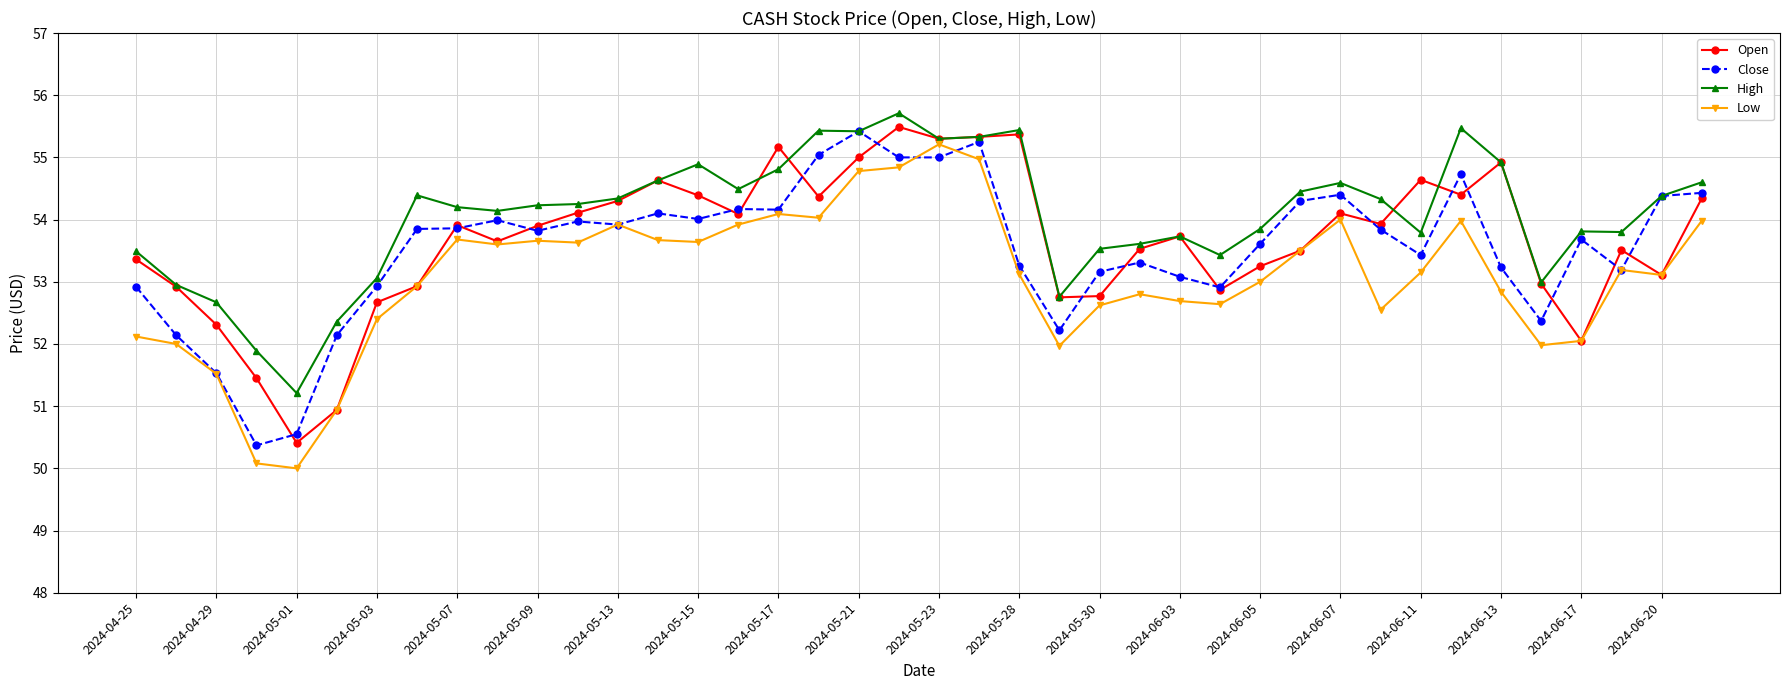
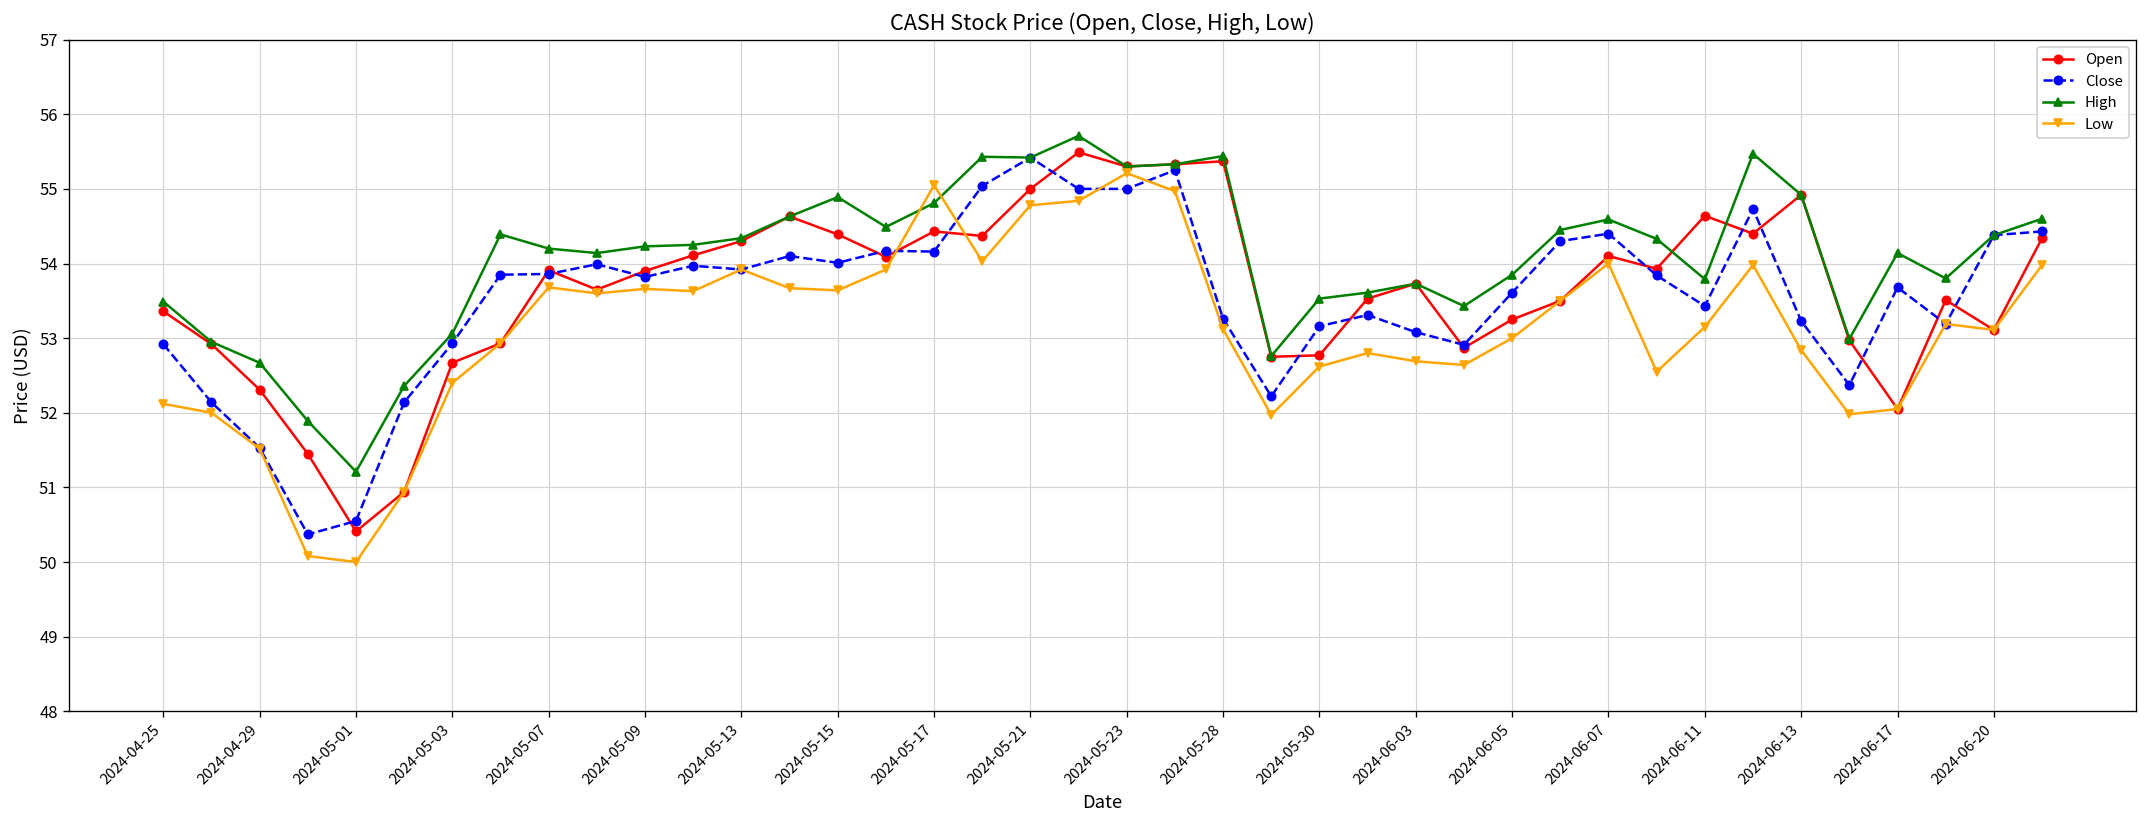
  {
    "Open": {
      "2024-04-25": 53.4,
      "2024-04-29": 52.3,
      "2024-05-01": 50.4,
      "2024-05-03": 52.7,
      "2024-05-07": 53.9,
      "2024-05-09": 53.9,
      "2024-05-15": 54.4,
-     "2024-05-17": 55.2,
+     "2024-05-17": 54.4,
      "2024-05-21": 55.0,
      "2024-05-28": 55.4,
      "2024-05-30": 52.8,
      "2024-06-05": 53.3,
      "2024-06-07": 54.1,
      "2024-06-11": 54.6
    },
    "Close": {
      "2024-04-25": 52.9,
      "2024-05-01": 50.6,
      "2024-05-03": 52.9,
      "2024-05-07": 53.9,
      "2024-05-09": 53.8,
      "2024-05-15": 54.0,
      "2024-05-17": 54.2,
      "2024-05-23": 55.0,
      "2024-05-28": 53.3,
      "2024-05-30": 53.2,
      "2024-06-03": 53.1,
      "2024-06-05": 53.6,
      "2024-06-07": 54.4,
      "2024-06-11": 53.4,
      "2024-06-13": 53.2,
      "2024-06-17": 53.7
    },
    "High": {
      "2024-04-25": 53.5,
      "2024-04-29": 52.7,
      "2024-05-01": 51.2,
      "2024-05-03": 53.1,
      "2024-05-07": 54.2,
      "2024-05-09": 54.2,
      "2024-05-15": 54.9,
      "2024-05-17": 54.8,
      "2024-05-28": 55.4,
      "2024-05-30": 53.5,
      "2024-06-05": 53.9,
      "2024-06-07": 54.6,
      "2024-06-11": 53.8,
-     "2024-06-17": 53.8
+     "2024-06-17": 54.1
    },
    "Low": {
      "2024-04-25": 52.1,
      "2024-05-01": 50.0,
      "2024-05-03": 52.4,
      "2024-05-07": 53.7,
      "2024-05-09": 53.7,
      "2024-05-15": 53.6,
-     "2024-05-17": 54.1,
+     "2024-05-17": 55.1,
      "2024-05-21": 54.8,
      "2024-05-23": 55.2,
      "2024-05-28": 53.1,
      "2024-05-30": 52.6,
      "2024-06-03": 52.7,
      "2024-06-05": 53.0,
      "2024-06-07": 54.0,
      "2024-06-11": 53.2,
      "2024-06-13": 52.8
    }
  }
